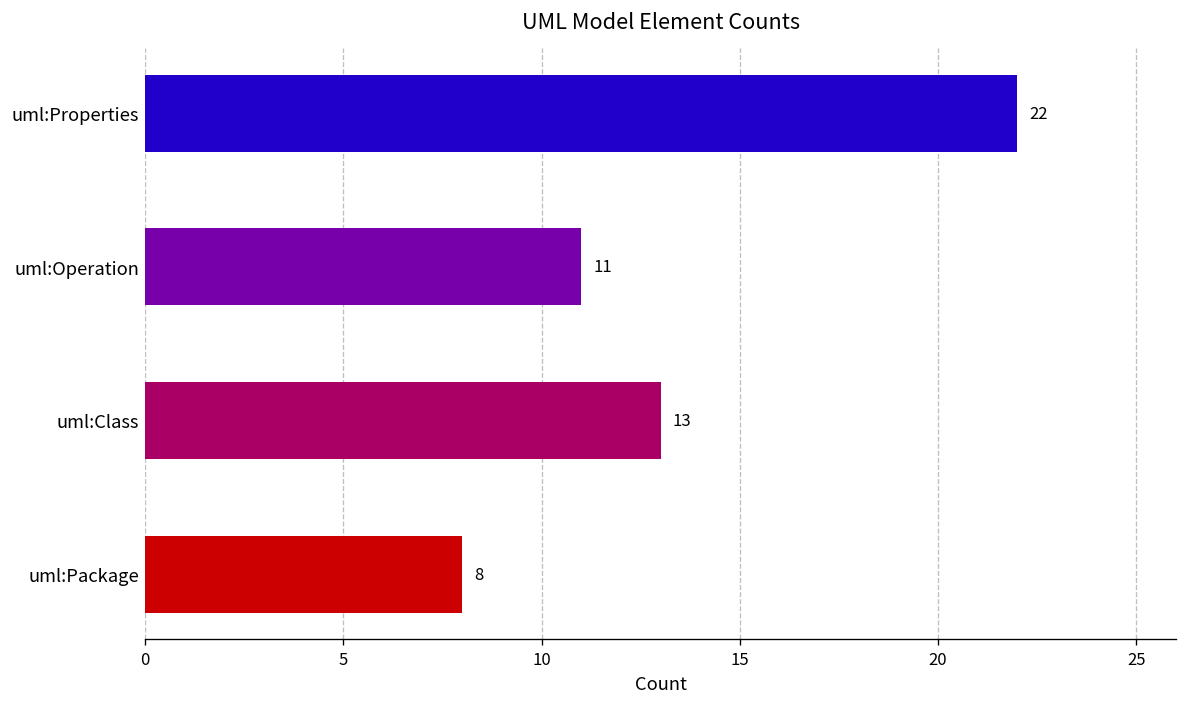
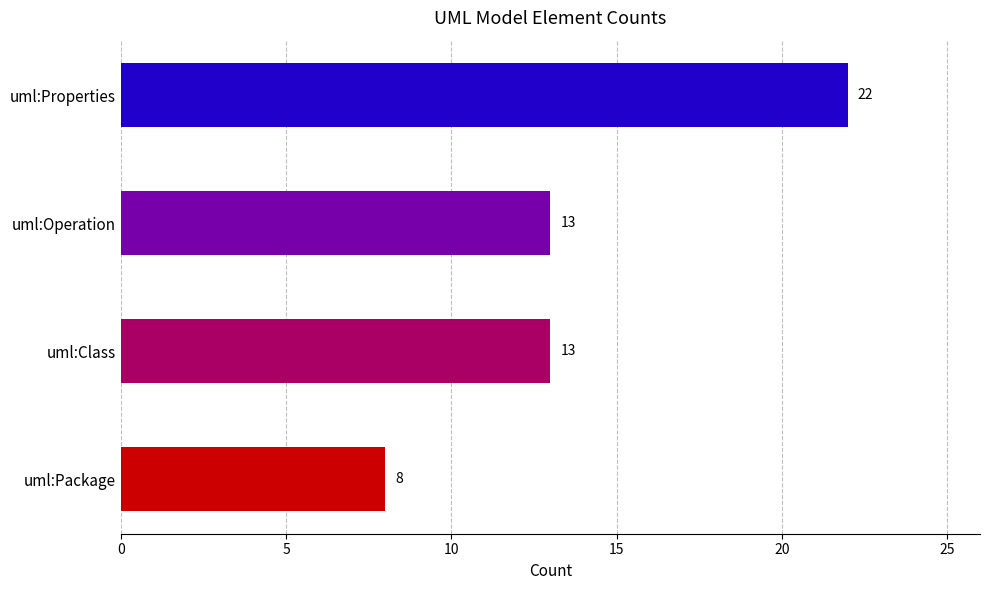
  {
    "uml:Properties": 22,
-   "uml:Operation": 11,
+   "uml:Operation": 13,
    "uml:Class": 13,
    "uml:Package": 8
  }
